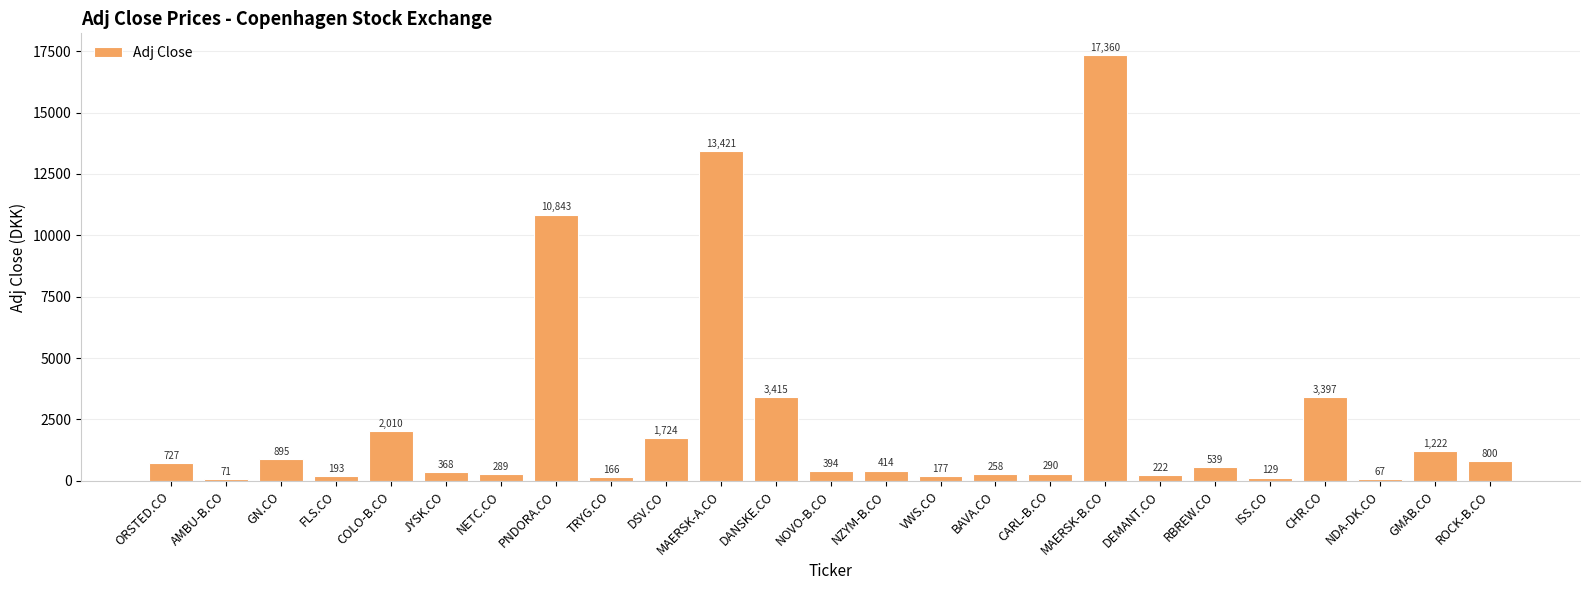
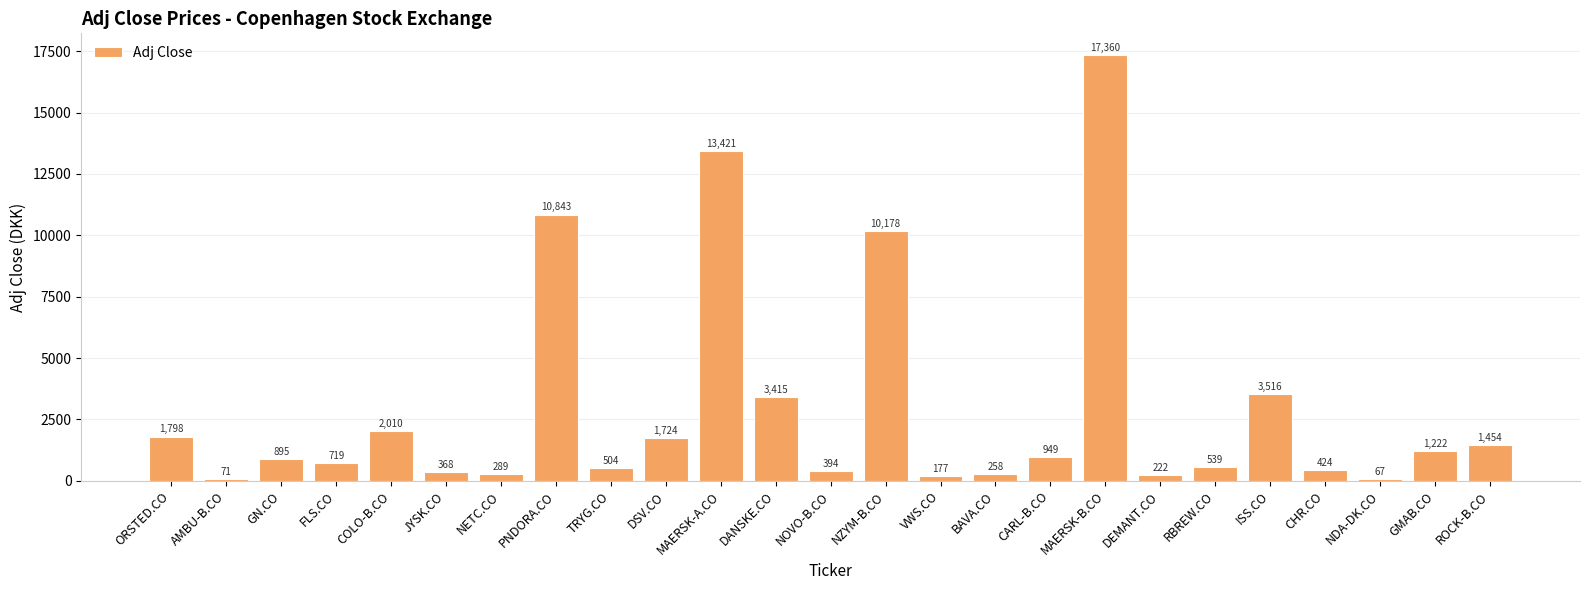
  {
-   "ORSTED.CO": "727",
+   "ORSTED.CO": "1,798",
    "AMBU-B.CO": "71",
    "GN.CO": "895",
-   "FLS.CO": "193",
+   "FLS.CO": "719",
    "COLO-B.CO": "2,010",
    "JYSK.CO": "368",
    "NETC.CO": "289",
    "PNDORA.CO": "10,843",
-   "TRYG.CO": "166",
+   "TRYG.CO": "504",
    "DSV.CO": "1,724",
    "MAERSK-A.CO": "13,421",
    "DANSKE.CO": "3,415",
    "NOVO-B.CO": "394",
-   "NZYM-B.CO": "414",
+   "NZYM-B.CO": "10,178",
    "VWS.CO": "177",
    "BAVA.CO": "258",
-   "CARL-B.CO": "290",
+   "CARL-B.CO": "949",
    "MAERSK-B.CO": "17,360",
    "DEMANT.CO": "222",
    "RBREW.CO": "539",
-   "ISS.CO": "129",
-   "CHR.CO": "3,397",
+   "ISS.CO": "3,516",
+   "CHR.CO": "424",
    "NDA-DK.CO": "67",
    "GMAB.CO": "1,222",
-   "ROCK-B.CO": "800"
+   "ROCK-B.CO": "1,454"
  }
